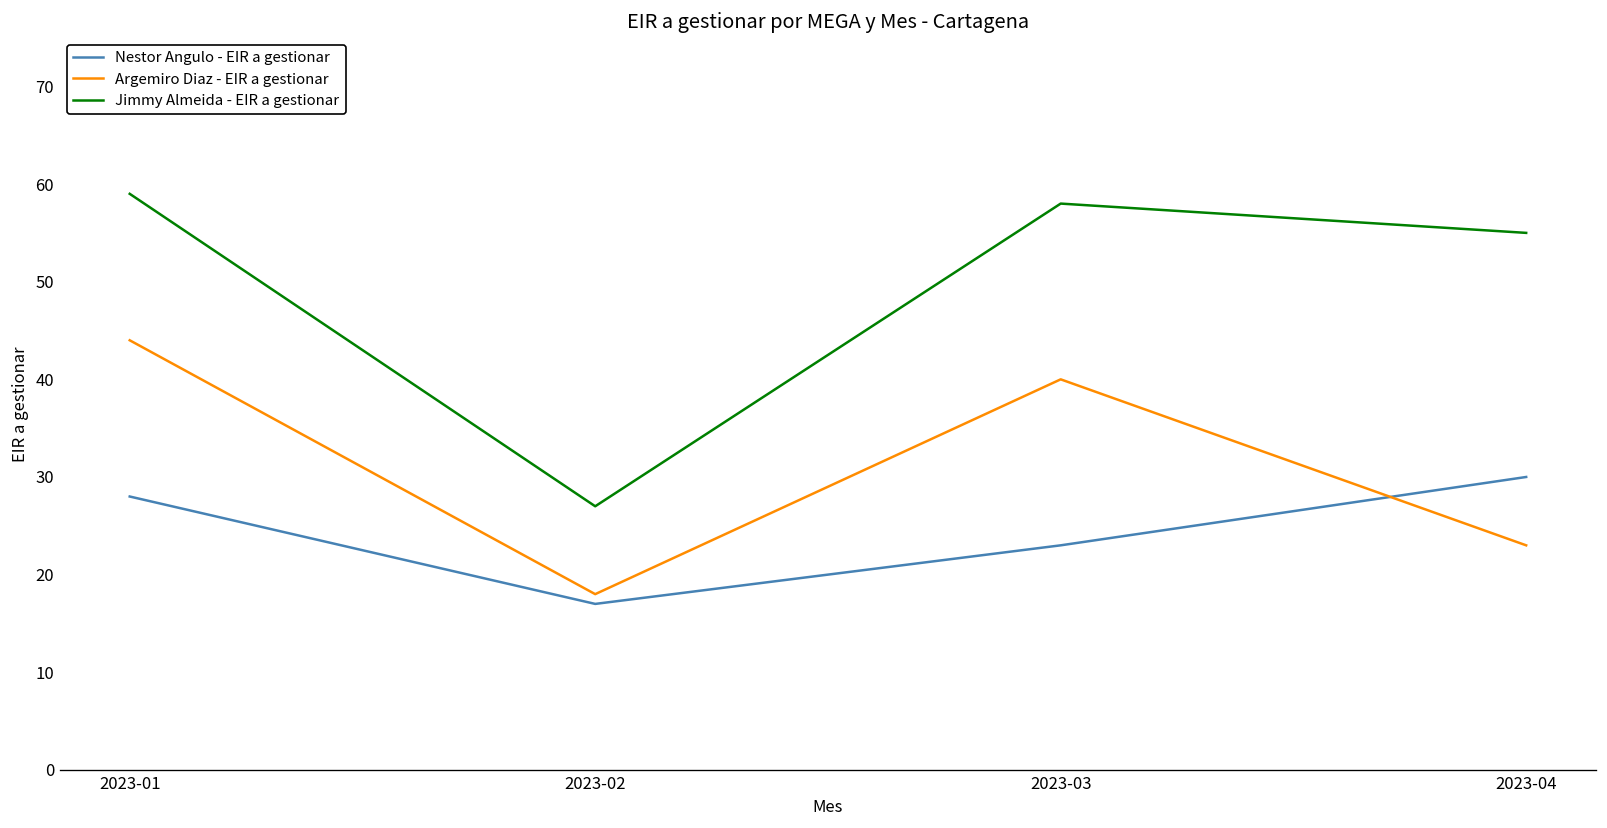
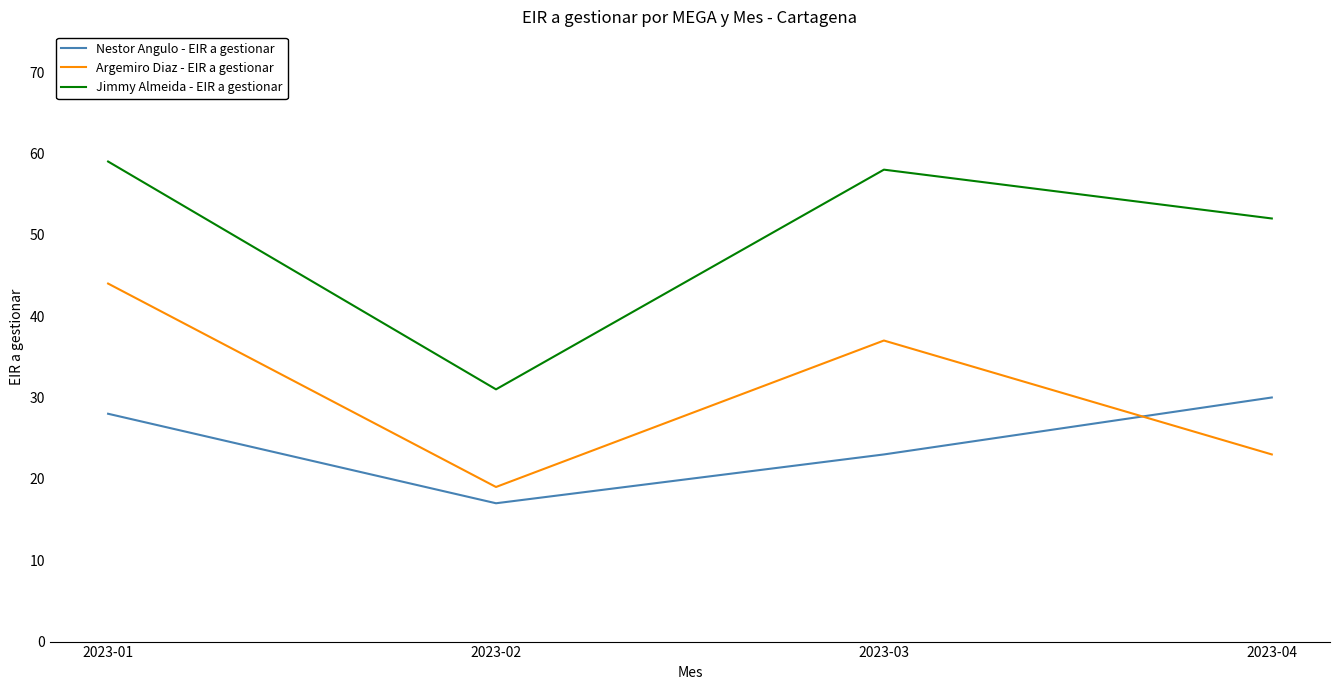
  {
    "Nestor Angulo - EIR a gestionar": {
      "2023-01": 28,
      "2023-02": 17,
      "2023-03": 23,
      "2023-04": 30
    },
    "Argemiro Diaz - EIR a gestionar": {
      "2023-01": 44,
-     "2023-02": 18,
-     "2023-03": 40,
+     "2023-02": 19,
+     "2023-03": 37,
      "2023-04": 23
    },
    "Jimmy Almeida - EIR a gestionar": {
      "2023-01": 59,
-     "2023-02": 27,
+     "2023-02": 31,
      "2023-03": 58,
-     "2023-04": 55
+     "2023-04": 52
    }
  }
